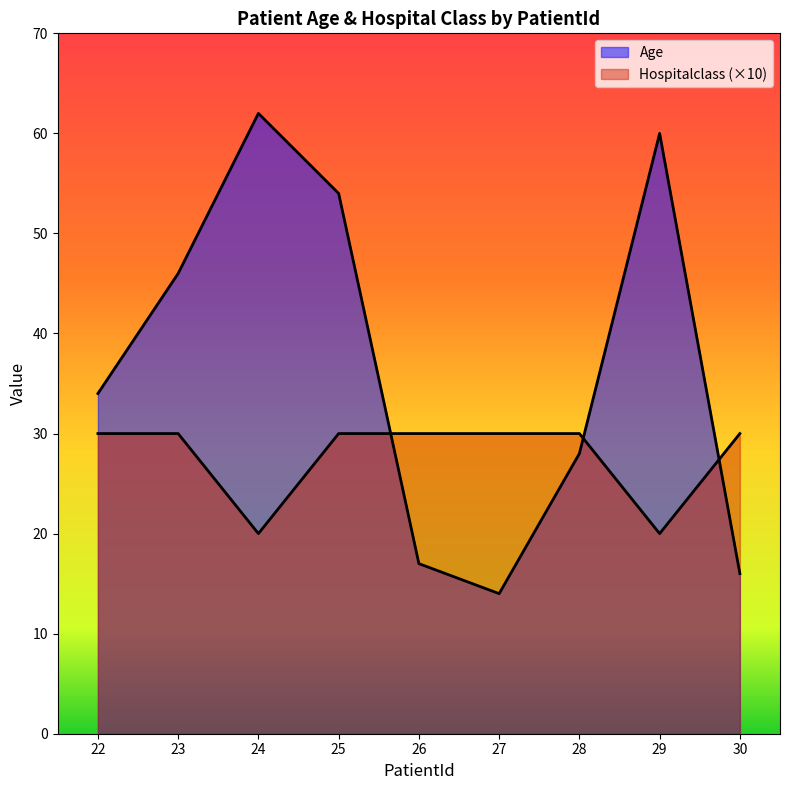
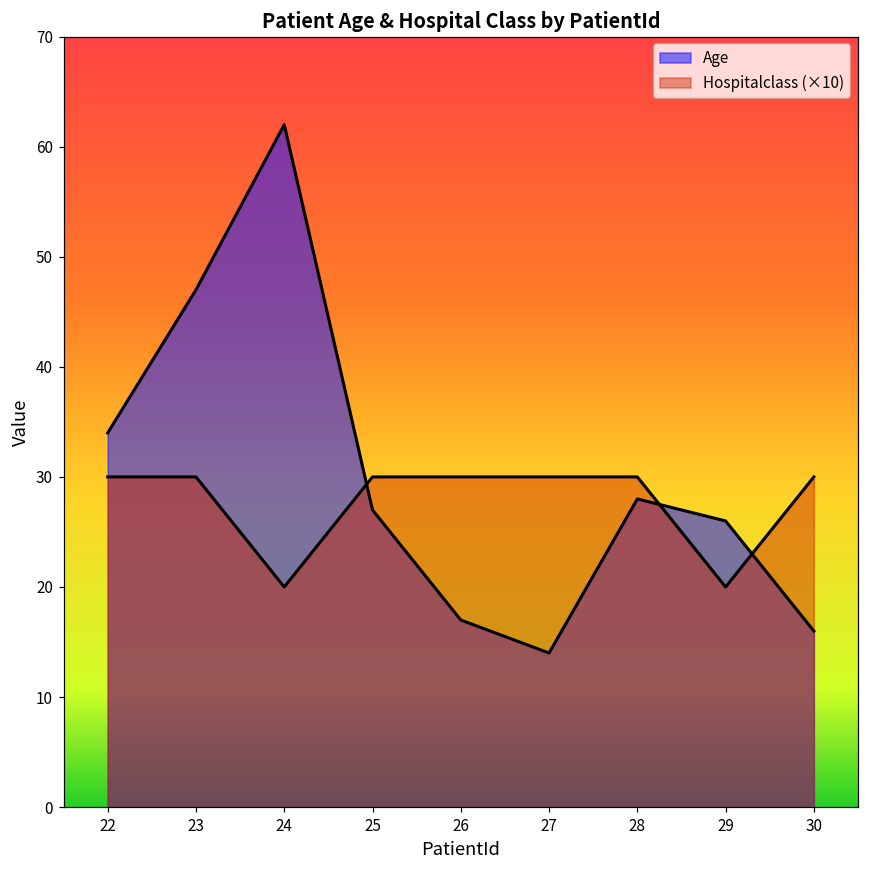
  {
    "Age": {
      "22": 34,
-     "23": 46,
+     "23": 47,
      "24": 62,
-     "25": 54,
+     "25": 27,
      "26": 17,
      "27": 14,
      "28": 28,
-     "29": 60,
+     "29": 26,
      "30": 16
    },
    "Hospitalclass (×10)": {
      "22": 30,
      "23": 30,
      "24": 20,
      "25": 30,
      "26": 30,
      "27": 30,
      "28": 30,
      "29": 20,
      "30": 30
    }
  }
